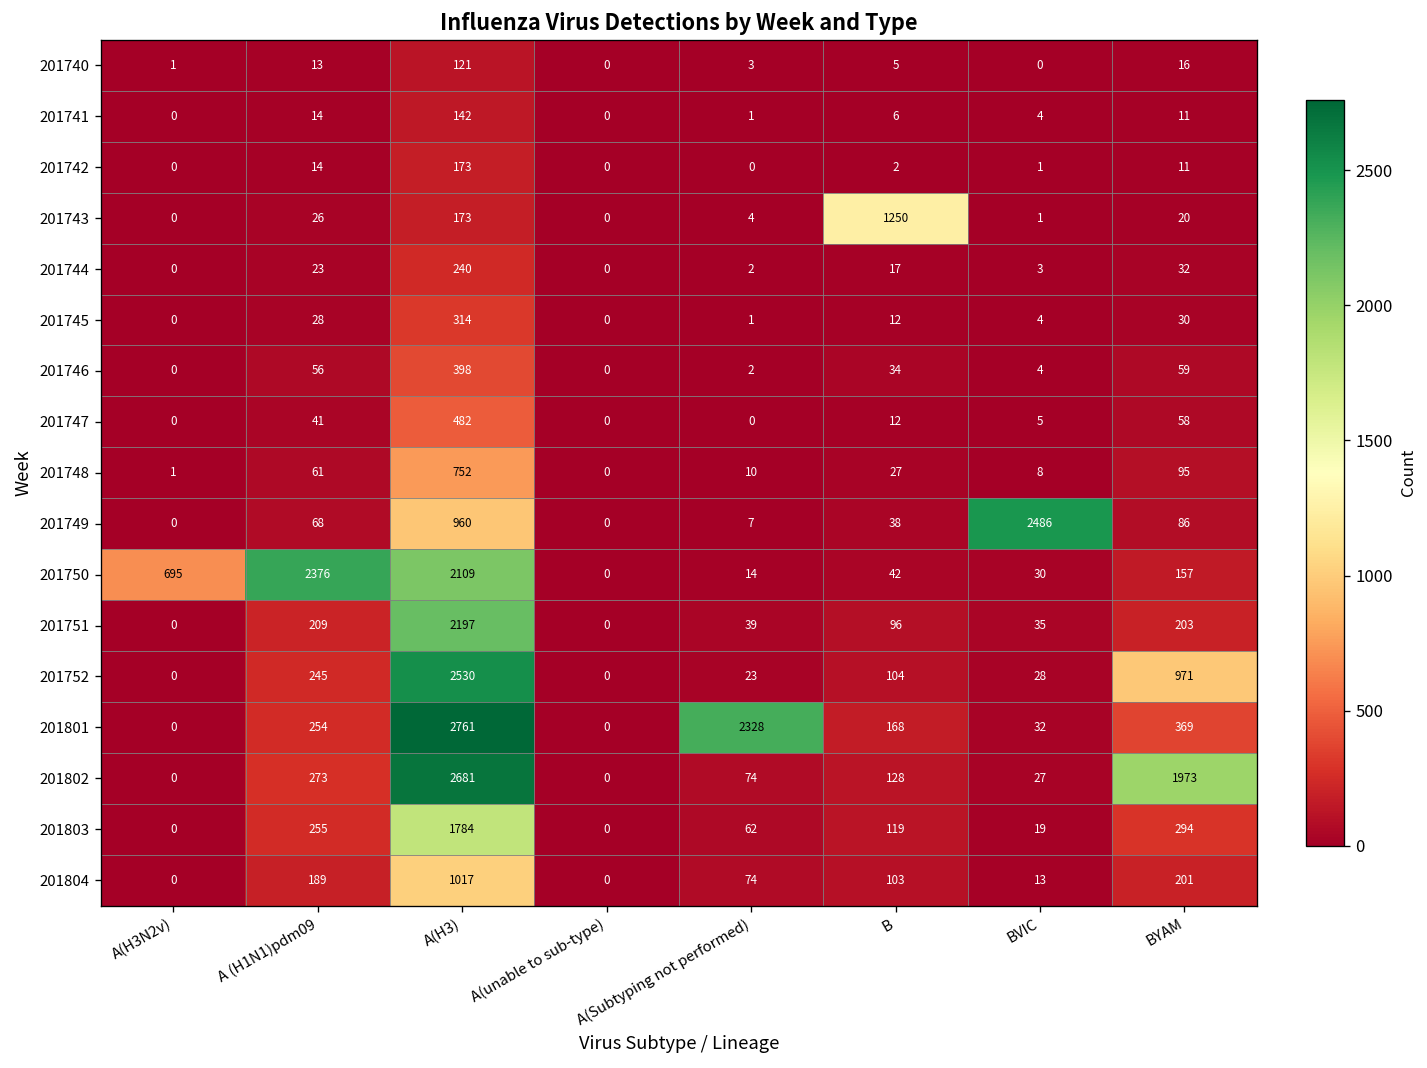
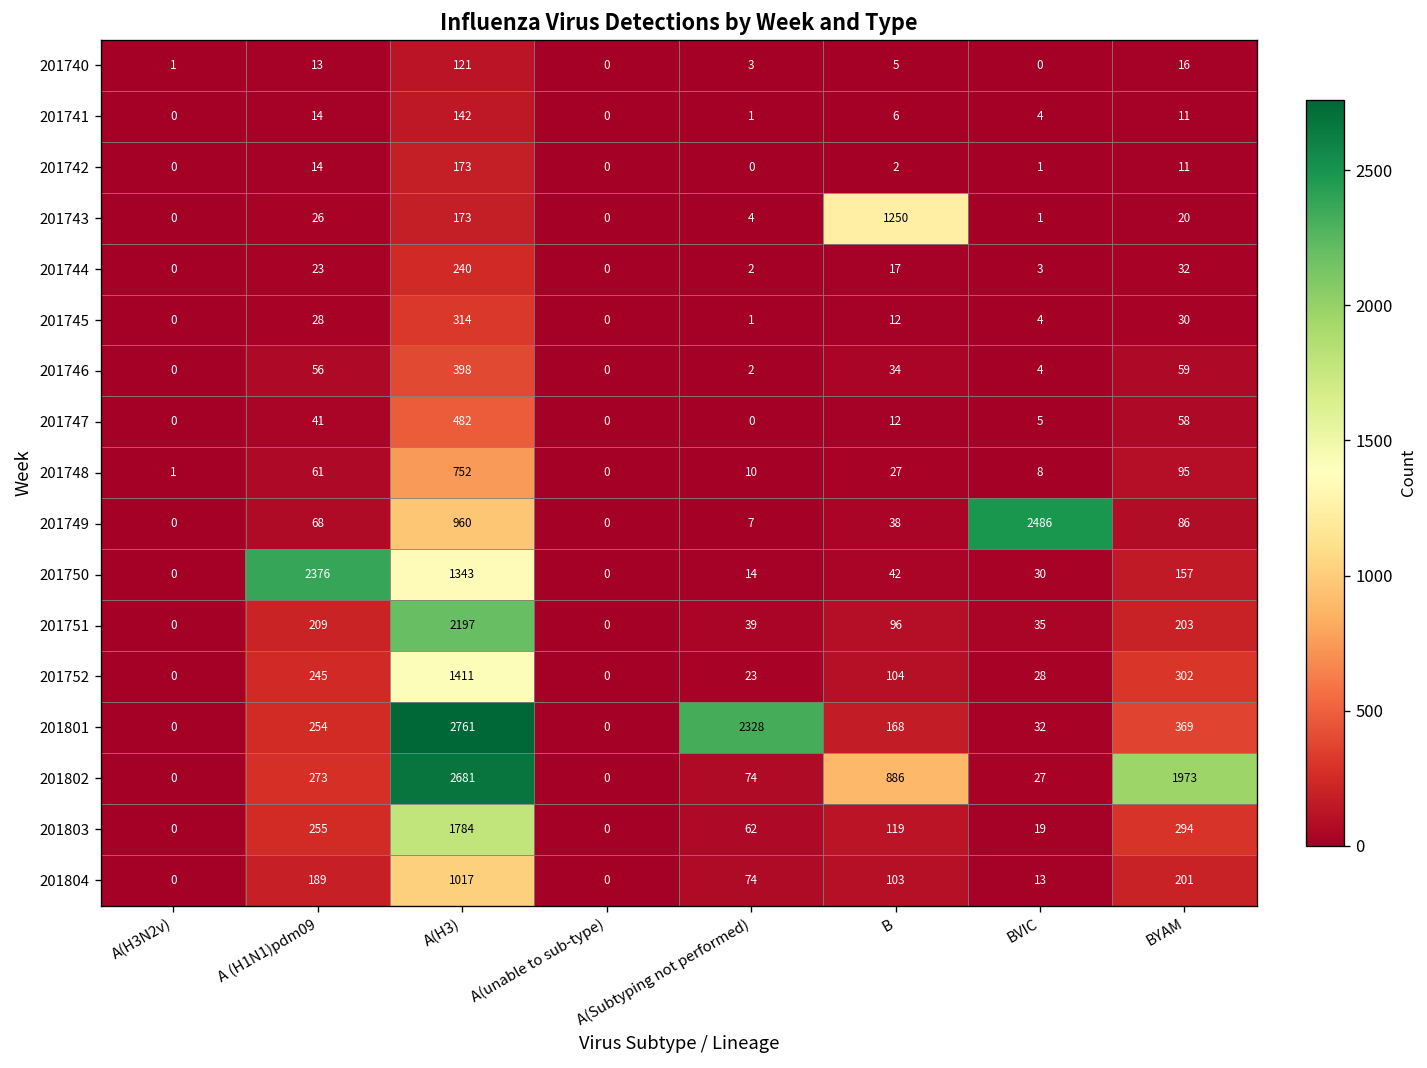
  {
    "201740": {
      "A(H3N2v)": 1,
      "A (H1N1)pdm09": 13,
      "A(H3)": 121,
      "A(unable to sub-type)": 0,
      "A(Subtyping not performed)": 3,
      "B": 5,
      "BVIC": 0,
      "BYAM": 16
    },
    "201741": {
      "A(H3N2v)": 0,
      "A (H1N1)pdm09": 14,
      "A(H3)": 142,
      "A(unable to sub-type)": 0,
      "A(Subtyping not performed)": 1,
      "B": 6,
      "BVIC": 4,
      "BYAM": 11
    },
    "201742": {
      "A(H3N2v)": 0,
      "A (H1N1)pdm09": 14,
      "A(H3)": 173,
      "A(unable to sub-type)": 0,
      "A(Subtyping not performed)": 0,
      "B": 2,
      "BVIC": 1,
      "BYAM": 11
    },
    "201743": {
      "A(H3N2v)": 0,
      "A (H1N1)pdm09": 26,
      "A(H3)": 173,
      "A(unable to sub-type)": 0,
      "A(Subtyping not performed)": 4,
      "B": 1250,
      "BVIC": 1,
      "BYAM": 20
    },
    "201744": {
      "A(H3N2v)": 0,
      "A (H1N1)pdm09": 23,
      "A(H3)": 240,
      "A(unable to sub-type)": 0,
      "A(Subtyping not performed)": 2,
      "B": 17,
      "BVIC": 3,
      "BYAM": 32
    },
    "201745": {
      "A(H3N2v)": 0,
      "A (H1N1)pdm09": 28,
      "A(H3)": 314,
      "A(unable to sub-type)": 0,
      "A(Subtyping not performed)": 1,
      "B": 12,
      "BVIC": 4,
      "BYAM": 30
    },
    "201746": {
      "A(H3N2v)": 0,
      "A (H1N1)pdm09": 56,
      "A(H3)": 398,
      "A(unable to sub-type)": 0,
      "A(Subtyping not performed)": 2,
      "B": 34,
      "BVIC": 4,
      "BYAM": 59
    },
    "201747": {
      "A(H3N2v)": 0,
      "A (H1N1)pdm09": 41,
      "A(H3)": 482,
      "A(unable to sub-type)": 0,
      "A(Subtyping not performed)": 0,
      "B": 12,
      "BVIC": 5,
      "BYAM": 58
    },
    "201748": {
      "A(H3N2v)": 1,
      "A (H1N1)pdm09": 61,
      "A(H3)": 752,
      "A(unable to sub-type)": 0,
      "A(Subtyping not performed)": 10,
      "B": 27,
      "BVIC": 8,
      "BYAM": 95
    },
    "201749": {
      "A(H3N2v)": 0,
      "A (H1N1)pdm09": 68,
      "A(H3)": 960,
      "A(unable to sub-type)": 0,
      "A(Subtyping not performed)": 7,
      "B": 38,
      "BVIC": 2486,
      "BYAM": 86
    },
    "201750": {
-     "A(H3N2v)": 695,
+     "A(H3N2v)": 0,
      "A (H1N1)pdm09": 2376,
-     "A(H3)": 2109,
+     "A(H3)": 1343,
      "A(unable to sub-type)": 0,
      "A(Subtyping not performed)": 14,
      "B": 42,
      "BVIC": 30,
      "BYAM": 157
    },
    "201751": {
      "A(H3N2v)": 0,
      "A (H1N1)pdm09": 209,
      "A(H3)": 2197,
      "A(unable to sub-type)": 0,
      "A(Subtyping not performed)": 39,
      "B": 96,
      "BVIC": 35,
      "BYAM": 203
    },
    "201752": {
      "A(H3N2v)": 0,
      "A (H1N1)pdm09": 245,
-     "A(H3)": 2530,
+     "A(H3)": 1411,
      "A(unable to sub-type)": 0,
      "A(Subtyping not performed)": 23,
      "B": 104,
      "BVIC": 28,
-     "BYAM": 971
+     "BYAM": 302
    },
    "201801": {
      "A(H3N2v)": 0,
      "A (H1N1)pdm09": 254,
      "A(H3)": 2761,
      "A(unable to sub-type)": 0,
      "A(Subtyping not performed)": 2328,
      "B": 168,
      "BVIC": 32,
      "BYAM": 369
    },
    "201802": {
      "A(H3N2v)": 0,
      "A (H1N1)pdm09": 273,
      "A(H3)": 2681,
      "A(unable to sub-type)": 0,
      "A(Subtyping not performed)": 74,
-     "B": 128,
+     "B": 886,
      "BVIC": 27,
      "BYAM": 1973
    },
    "201803": {
      "A(H3N2v)": 0,
      "A (H1N1)pdm09": 255,
      "A(H3)": 1784,
      "A(unable to sub-type)": 0,
      "A(Subtyping not performed)": 62,
      "B": 119,
      "BVIC": 19,
      "BYAM": 294
    },
    "201804": {
      "A(H3N2v)": 0,
      "A (H1N1)pdm09": 189,
      "A(H3)": 1017,
      "A(unable to sub-type)": 0,
      "A(Subtyping not performed)": 74,
      "B": 103,
      "BVIC": 13,
      "BYAM": 201
    }
  }
